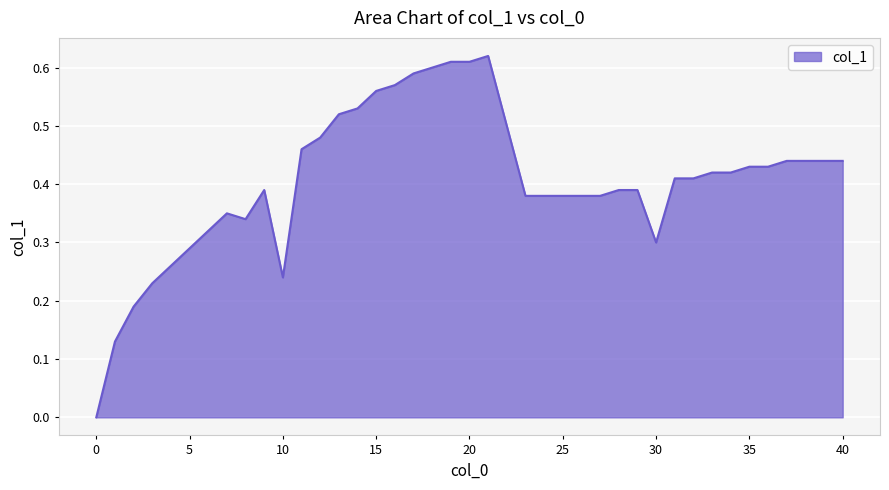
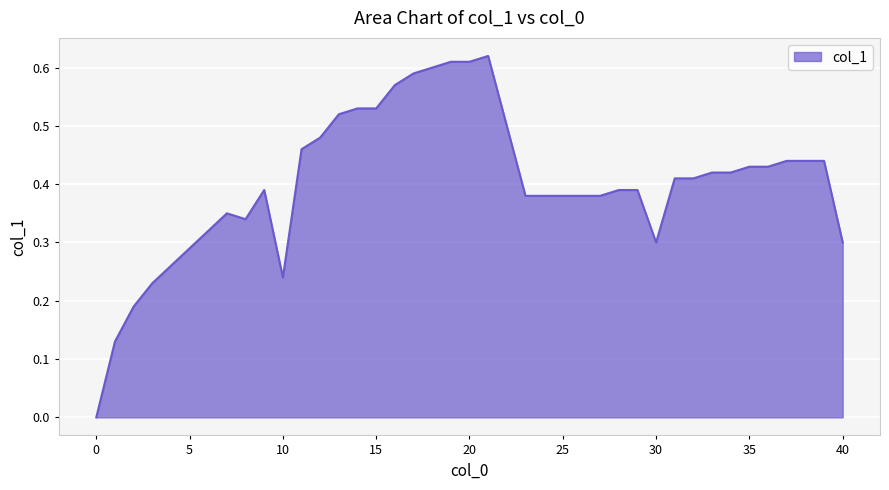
  {
    "0": 0.00,
    "5": 0.29,
    "10": 0.24,
-   "15": 0.56,
+   "15": 0.53,
    "20": 0.61,
    "25": 0.38,
    "30": 0.30,
    "35": 0.43,
-   "40": 0.44
+   "40": 0.30
  }
